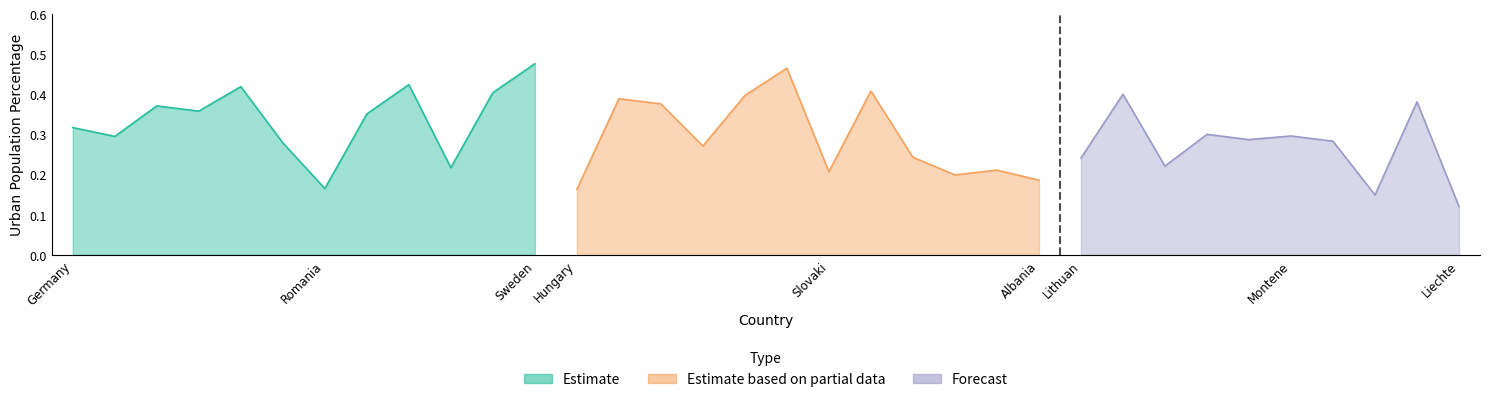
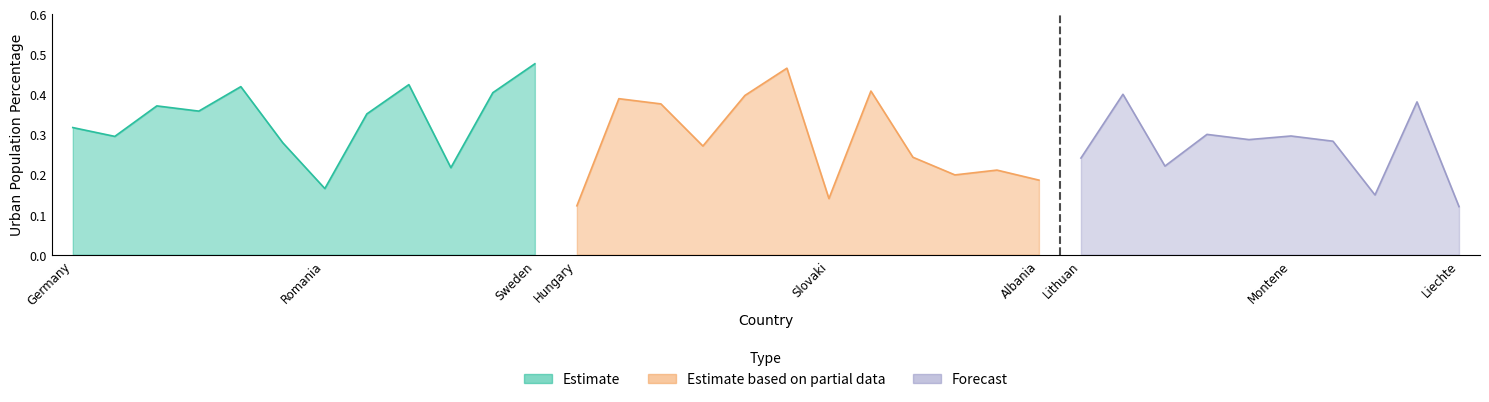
  {
    "Estimate": {
      "Germany": 0.32,
      "Romania": 0.17,
      "Sweden": 0.48
    },
    "Estimate based on partial data": {
-     "Hungary": 0.16,
-     "Slovaki": 0.21,
+     "Hungary": 0.12,
+     "Slovaki": 0.14,
      "Albania": 0.19
    },
    "Forecast": {
      "Lithuan": 0.24,
      "Montene": 0.30,
      "Liechte": 0.12
    }
  }
